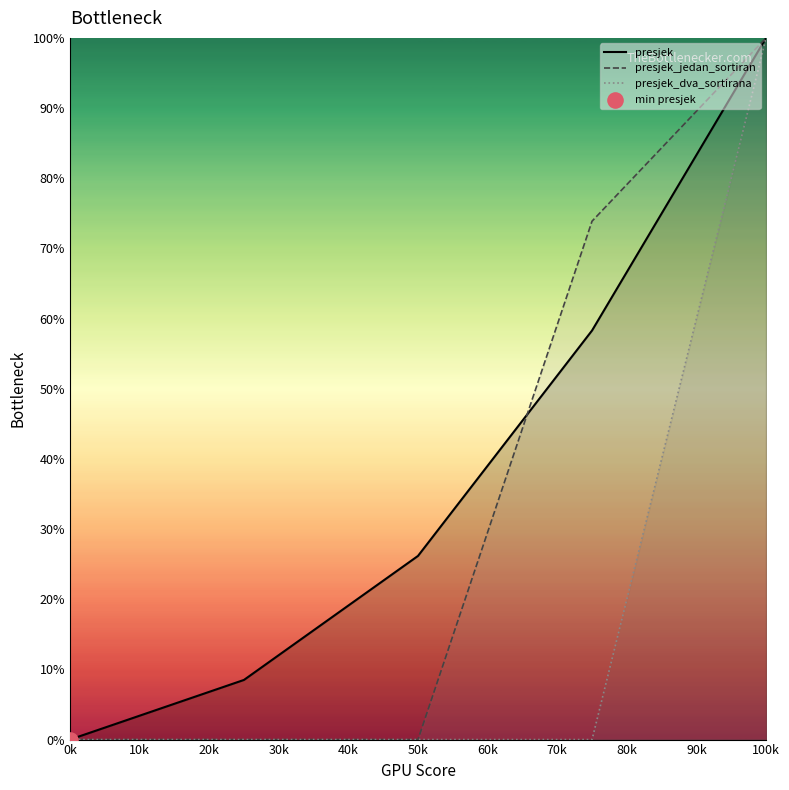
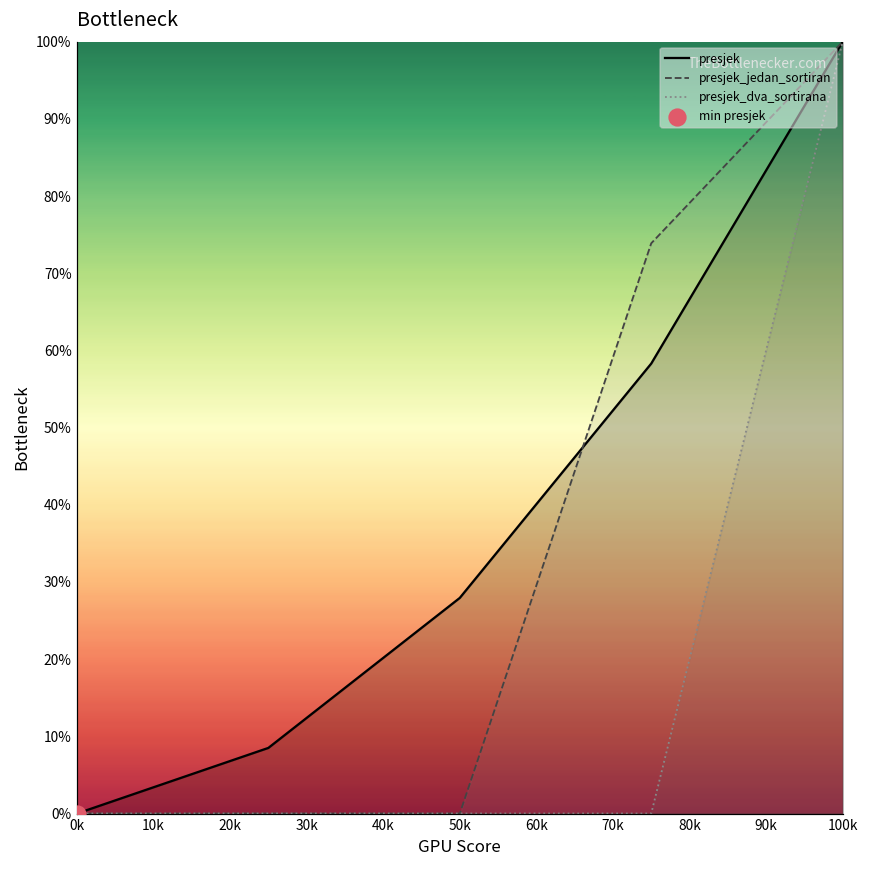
  {
    "presjek": {
-     "50k": "26%"
+     "50k": "28%"
    }
  }
